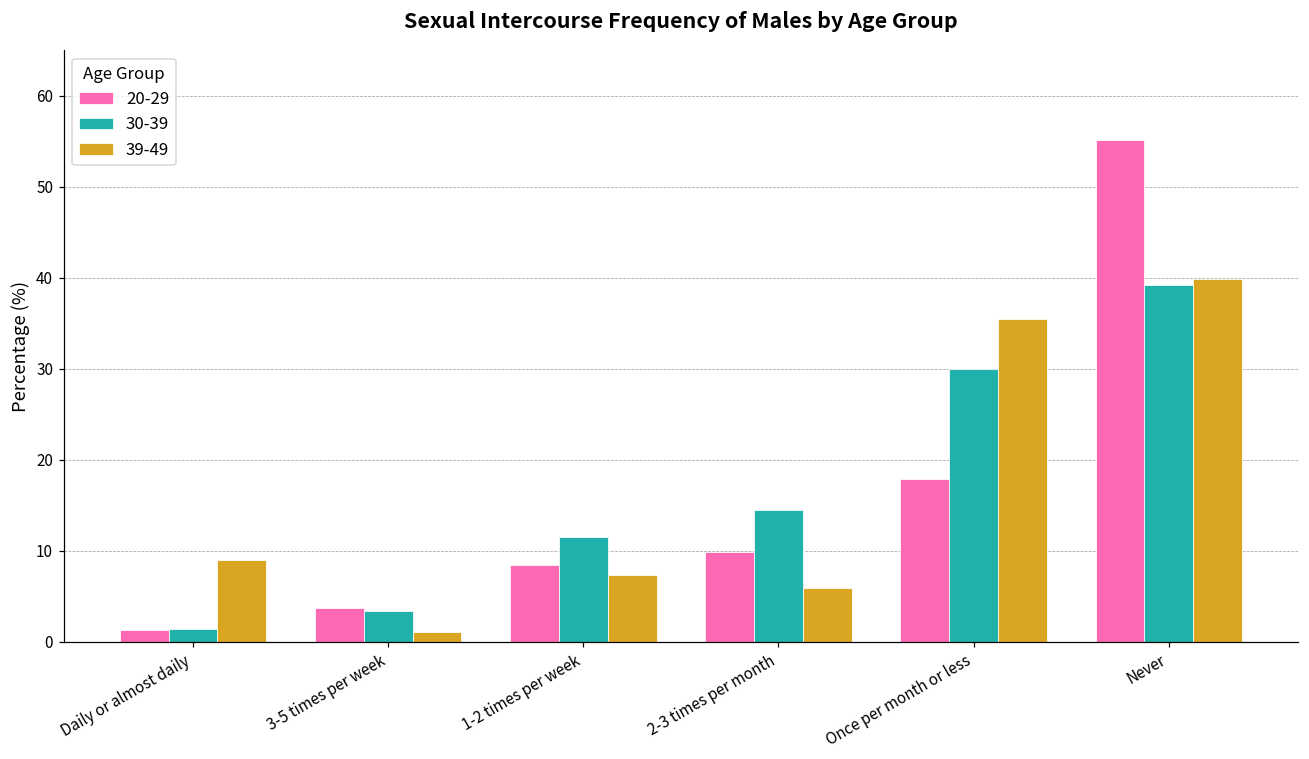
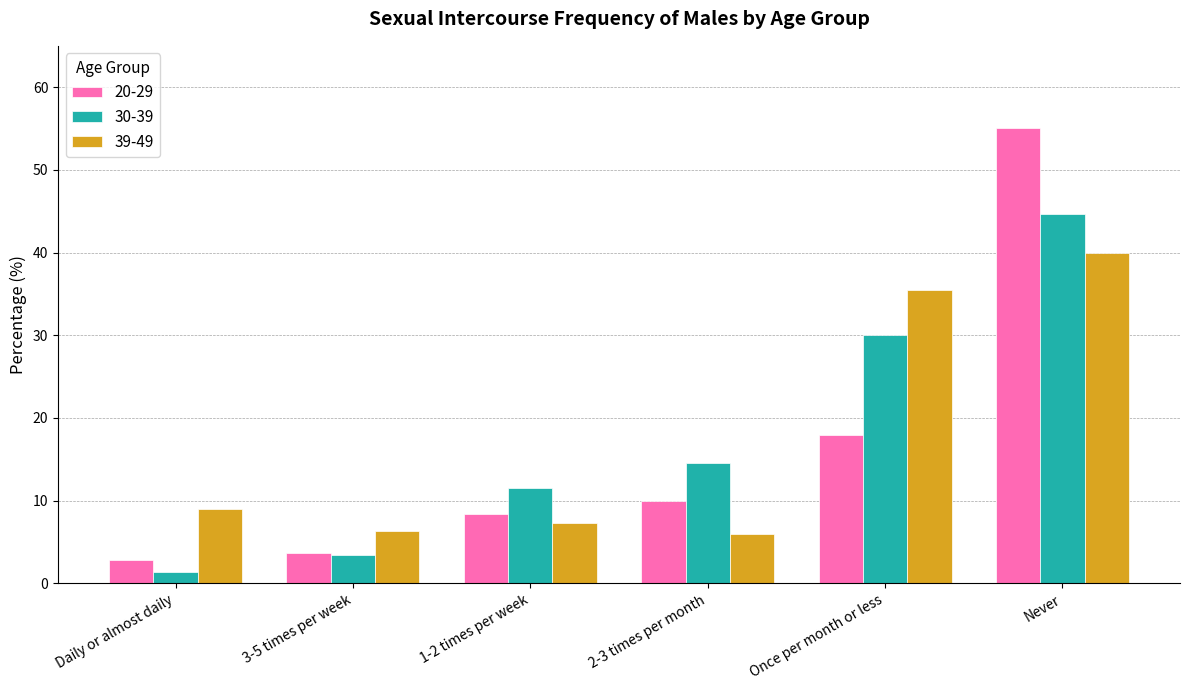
  {
    "20-29": {
-     "Daily or almost daily": 1,
+     "Daily or almost daily": 3,
      "3-5 times per week": 4,
      "1-2 times per week": 8,
      "2-3 times per month": 10,
      "Once per month or less": 18,
      "Never": 55
    },
    "30-39": {
      "Daily or almost daily": 1,
      "3-5 times per week": 3,
      "1-2 times per week": 12,
      "2-3 times per month": 15,
      "Once per month or less": 30,
-     "Never": 39
+     "Never": 45
    },
    "39-49": {
      "Daily or almost daily": 9,
-     "3-5 times per week": 1,
+     "3-5 times per week": 6,
      "1-2 times per week": 7,
      "2-3 times per month": 6,
      "Once per month or less": 36,
      "Never": 40
    }
  }
